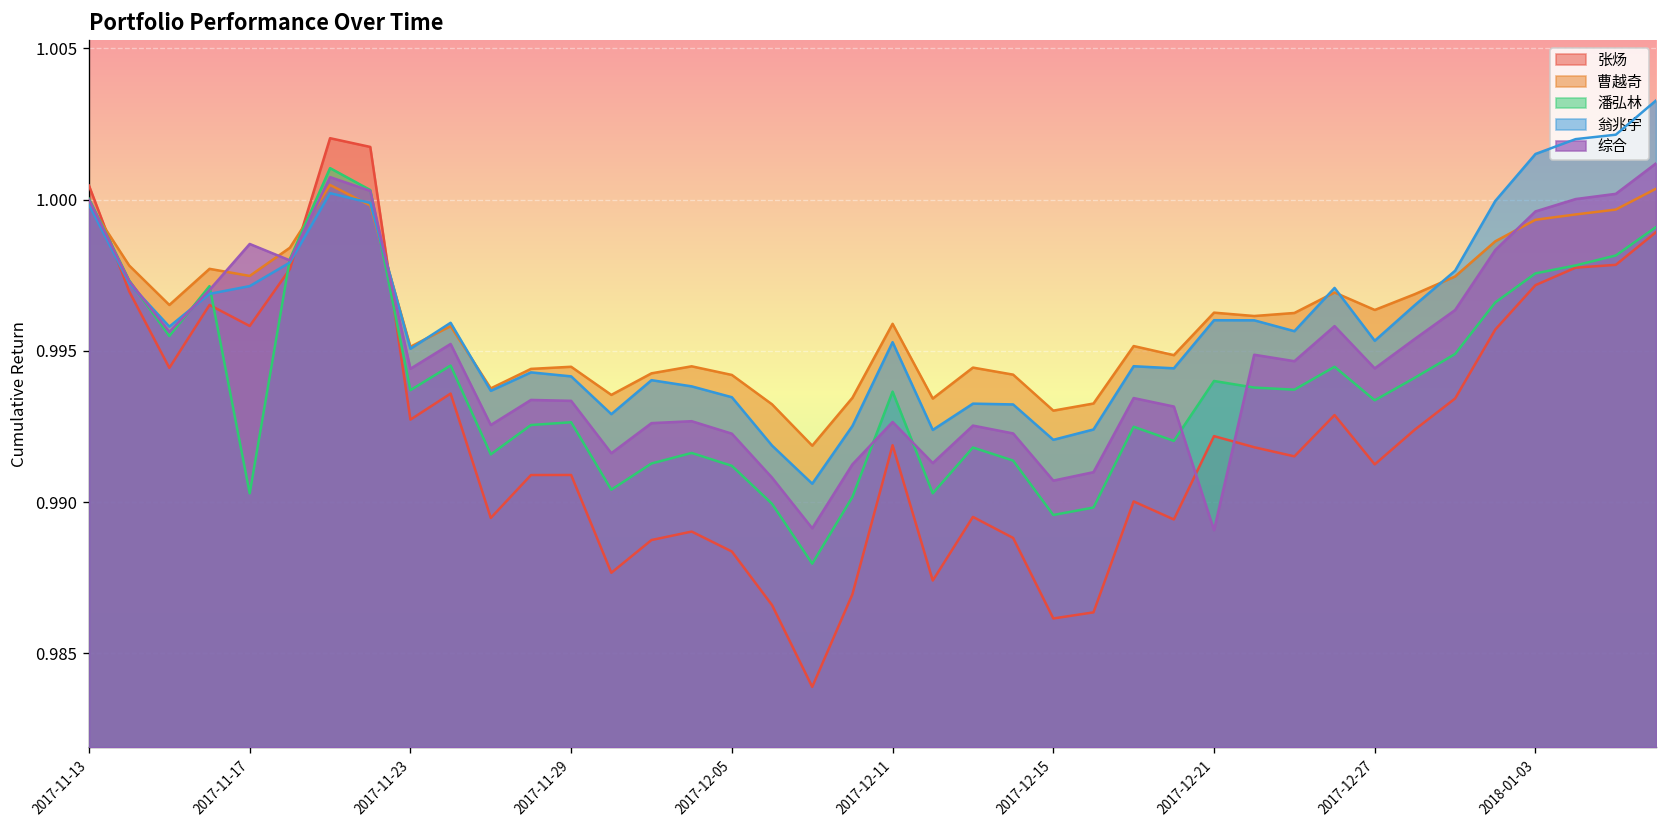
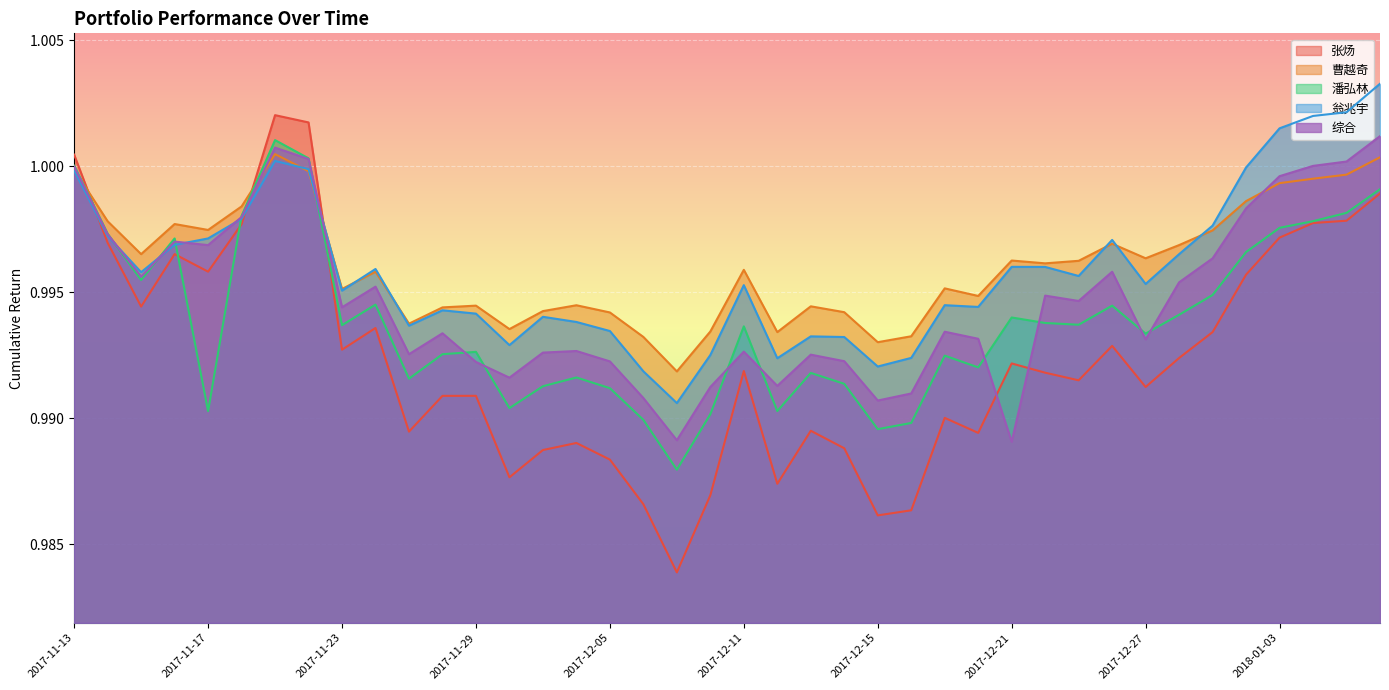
  {
    "潘弘林": {
      "2017-11-17": 0.9903,
      "2017-11-23": 0.9937,
      "2017-11-29": 0.9926,
      "2017-12-05": 0.9912,
      "2017-12-11": 0.9937,
      "2017-12-15": 0.9896,
      "2017-12-21": 0.9940,
      "2017-12-27": 0.9934,
      "2018-01-03": 0.9976
    },
    "翁兆宇": {
      "2017-11-17": 0.9971,
      "2017-11-29": 0.9942,
      "2017-12-05": 0.9935,
      "2017-12-11": 0.9953,
      "2017-12-15": 0.9921,
      "2017-12-21": 0.9960,
      "2017-12-27": 0.9953,
      "2018-01-03": 1.0015
    },
    "综合": {
-     "2017-11-17": 0.9985,
+     "2017-11-17": 0.9969,
      "2017-11-23": 0.9944,
-     "2017-11-29": 0.9933,
+     "2017-11-29": 0.9922,
      "2017-12-05": 0.9923,
      "2017-12-11": 0.9927,
      "2017-12-15": 0.9907,
      "2017-12-21": 0.9891,
-     "2017-12-27": 0.9944,
+     "2017-12-27": 0.9931,
      "2018-01-03": 0.9996
    }
  }
